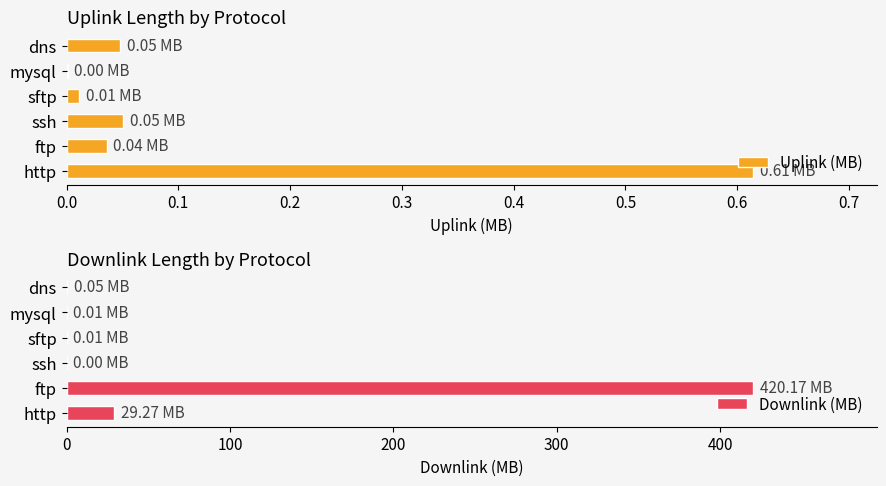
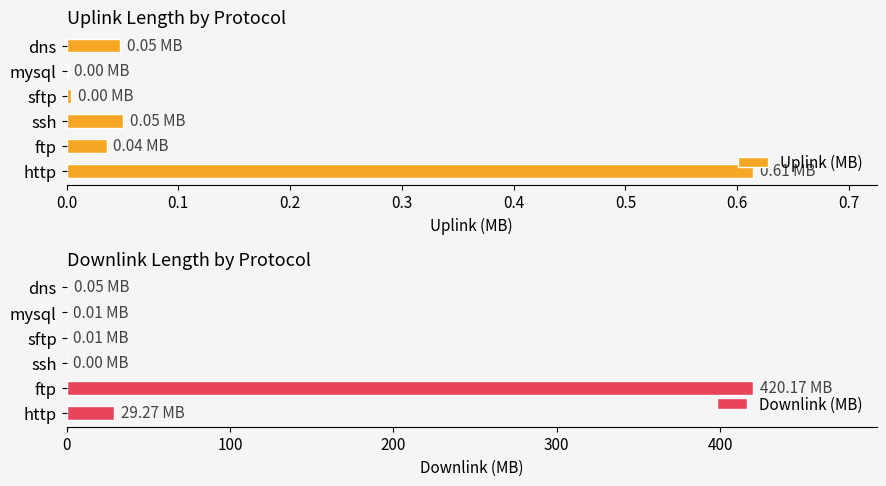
  {
    "Uplink Length by Protocol": {
      "dns": 0.05,
      "mysql": 0.00,
-     "sftp": 0.01,
+     "sftp": 0.00,
      "ssh": 0.05,
      "ftp": 0.04,
      "http": 0.61
    },
    "Downlink Length by Protocol": {
      "dns": 0.05,
      "mysql": 0.01,
      "sftp": 0.01,
      "ssh": 0.00,
      "ftp": 420.17,
      "http": 29.27
    }
  }
